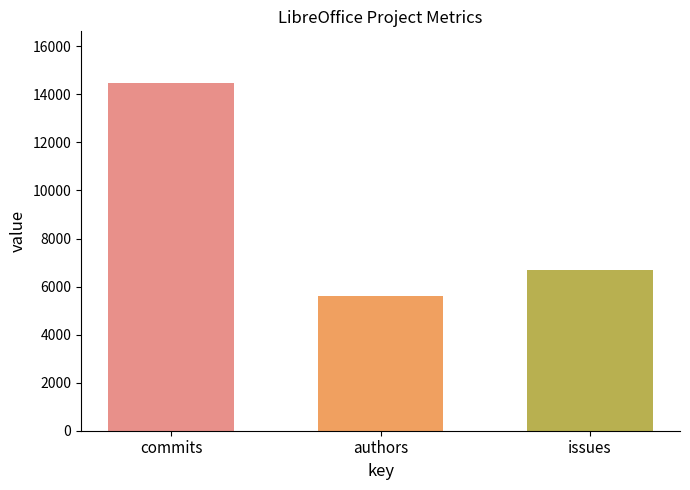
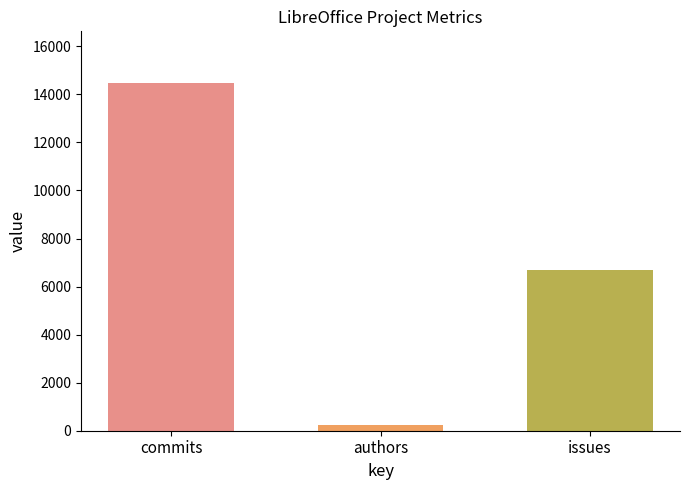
  {
    "commits": 14500,
-   "authors": 5600,
+   "authors": 200,
    "issues": 6700
  }
